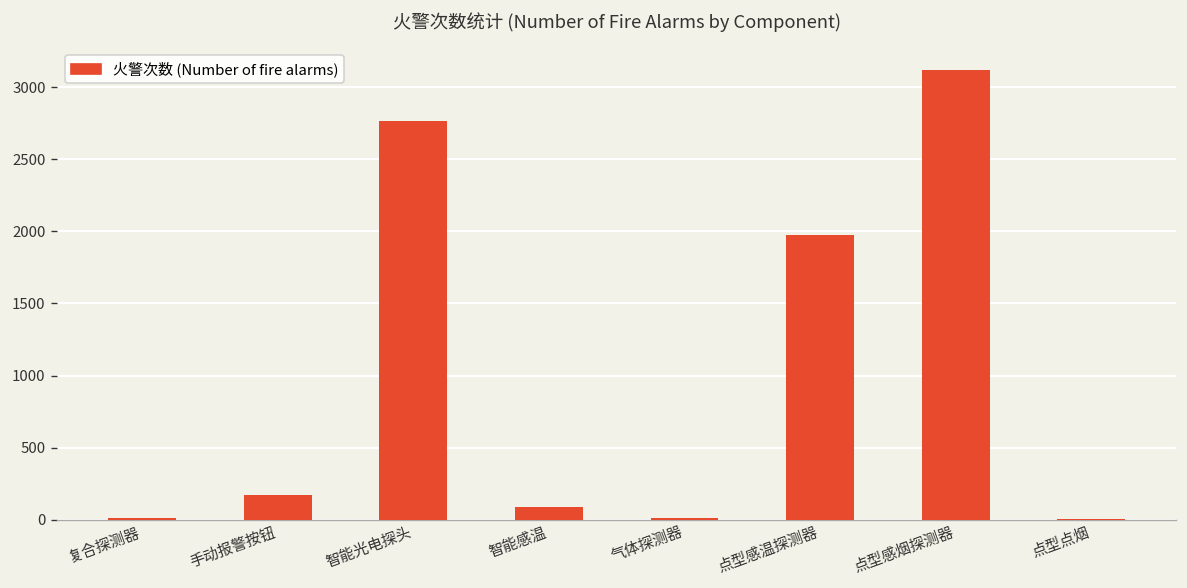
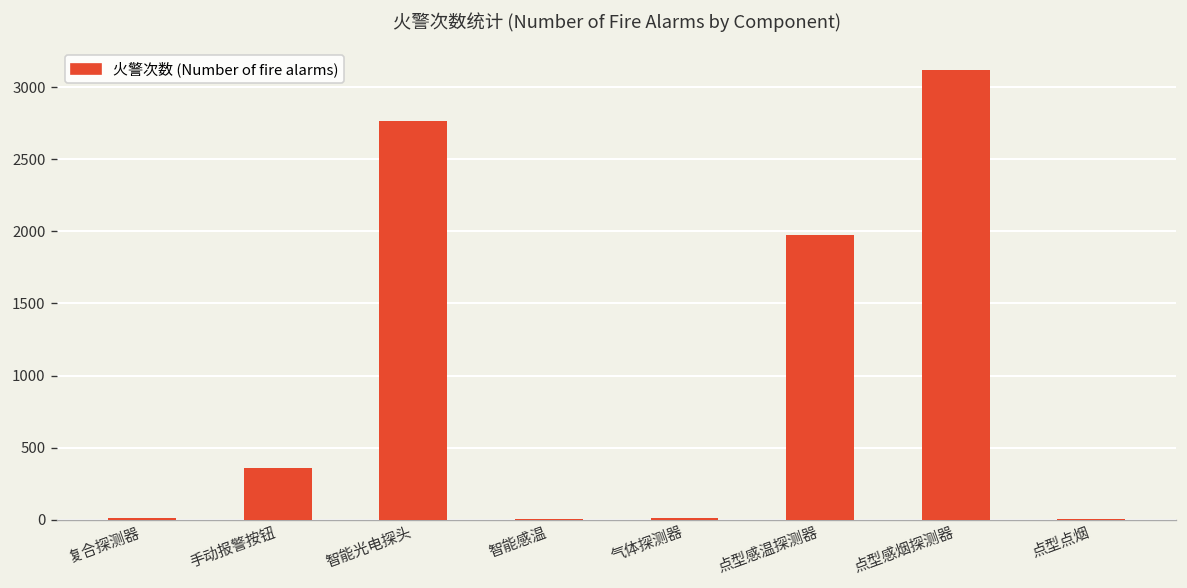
  {
-   "手动报警按钮": 170,
+   "手动报警按钮": 360,
    "智能光电探头": 2770,
-   "智能感温": 80,
+   "智能感温": 0,
    "点型感温探测器": 1980,
    "点型感烟探测器": 3120
  }
